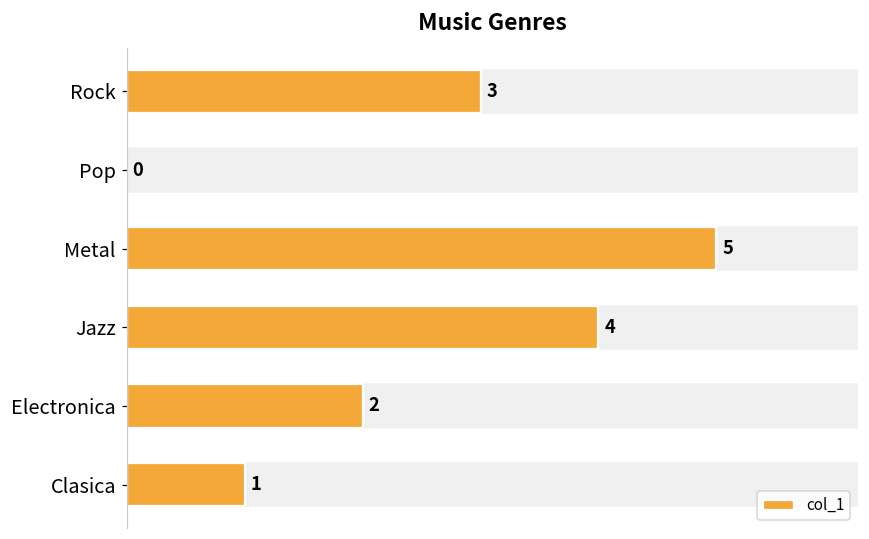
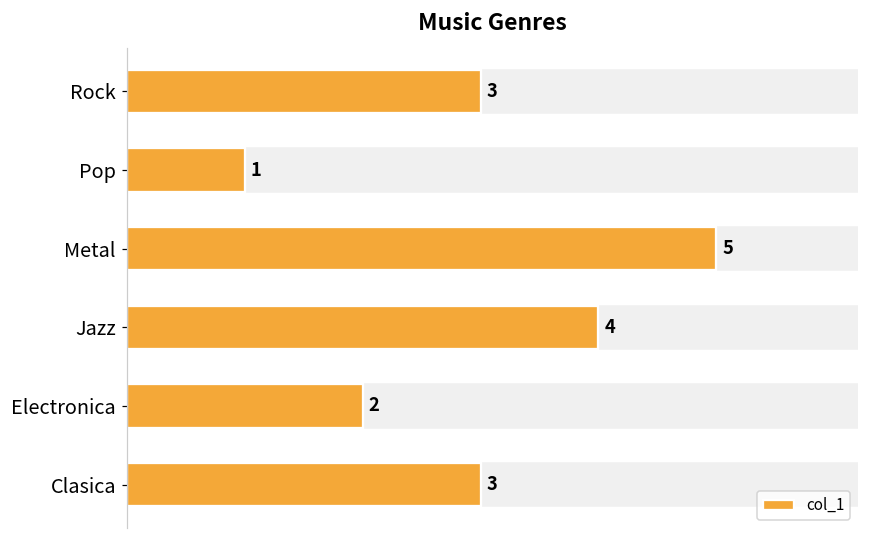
  {
    "Rock": 3,
-   "Pop": 0,
+   "Pop": 1,
    "Metal": 5,
    "Jazz": 4,
    "Electronica": 2,
-   "Clasica": 1
+   "Clasica": 3
  }
